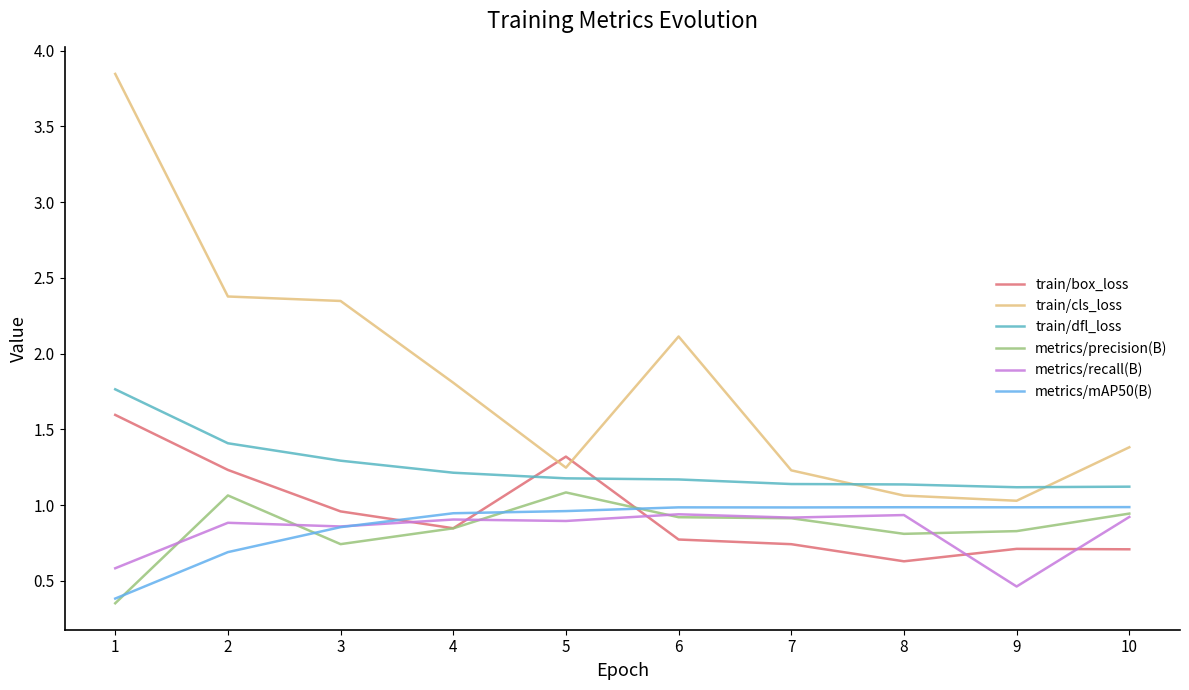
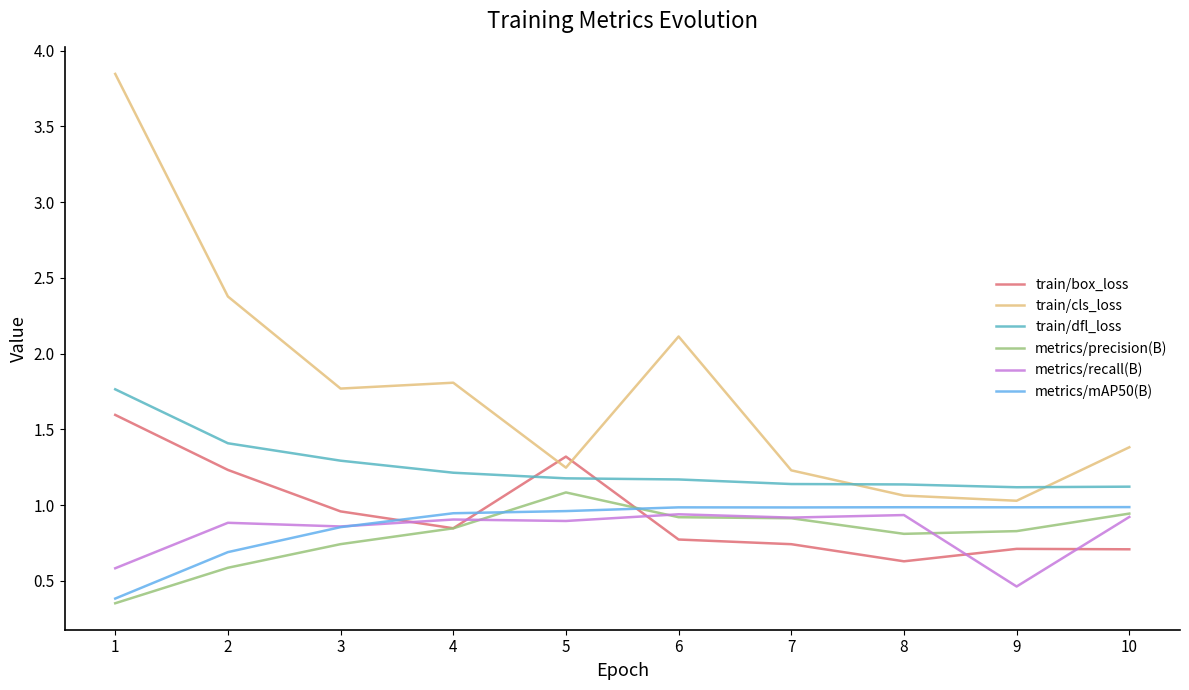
  {
    "train/box_loss": {
      "1": 1.60,
      "2": 1.23,
      "3": 0.96,
      "5": 1.32,
      "6": 0.77,
      "7": 0.74,
      "8": 0.63,
      "9": 0.71,
      "10": 0.71
    },
    "train/cls_loss": {
      "1": 3.85,
      "2": 2.38,
-     "3": 2.35,
+     "3": 1.77,
      "4": 1.81,
      "5": 1.25,
      "6": 2.11,
      "7": 1.23,
      "8": 1.06,
      "9": 1.03,
      "10": 1.38
    },
    "metrics/precision(B)": {
      "1": 0.35,
-     "2": 1.06,
+     "2": 0.59,
      "3": 0.74,
      "5": 1.08,
      "6": 0.92,
      "8": 0.81,
      "9": 0.83,
      "10": 0.94
    },
    "metrics/recall(B)": {
      "1": 0.58,
      "2": 0.88,
      "4": 0.90,
      "5": 0.90,
      "6": 0.94,
      "8": 0.93,
      "9": 0.46,
      "10": 0.92
    }
  }
